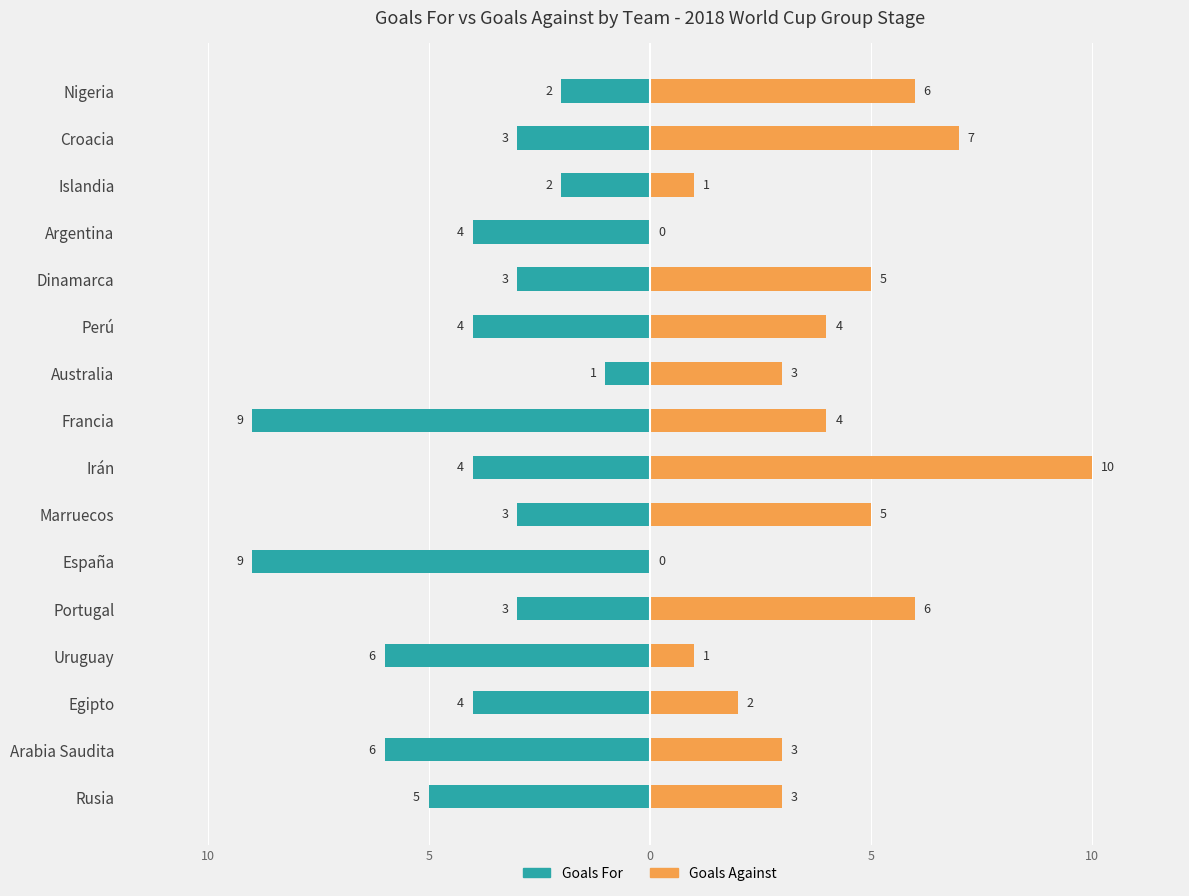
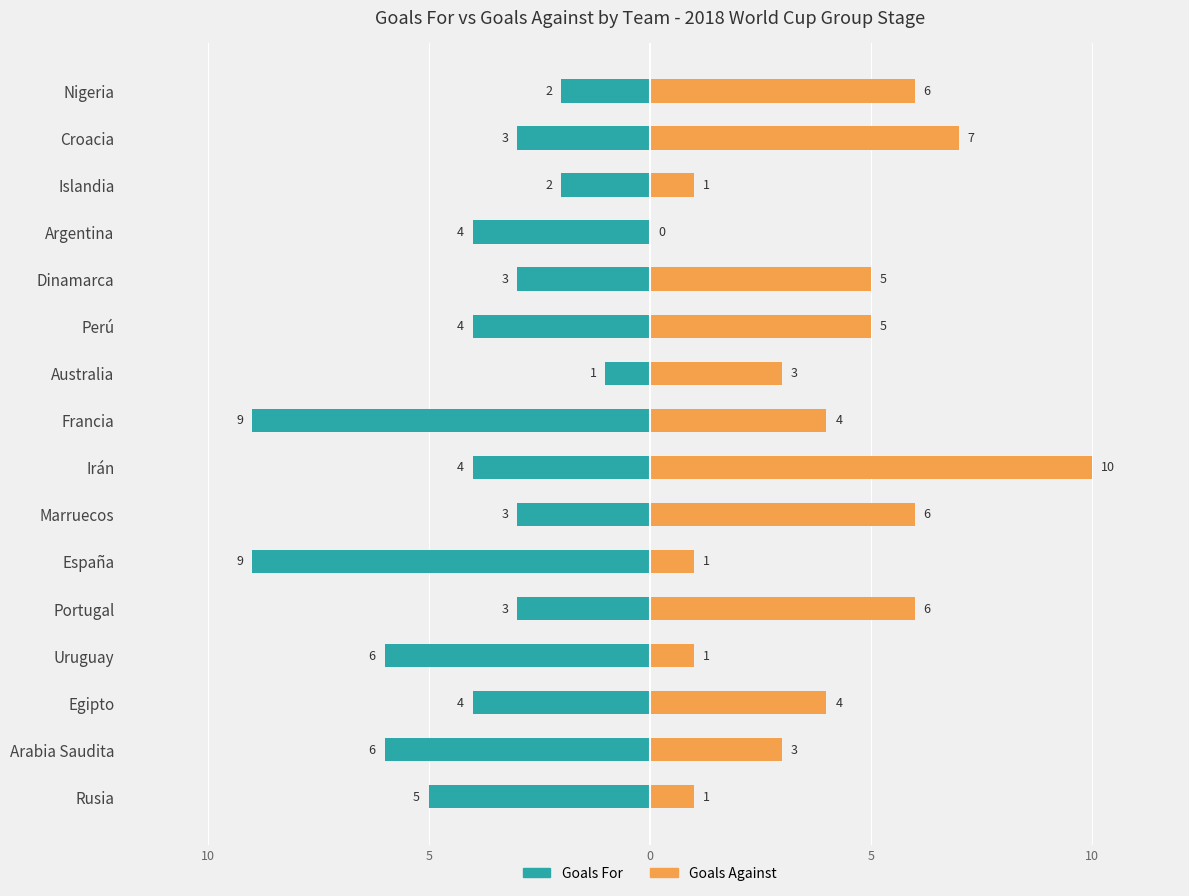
  {
    "Goals Against": {
      "Nigeria": 6,
      "Croacia": 7,
      "Islandia": 1,
      "Argentina": 0,
      "Dinamarca": 5,
-     "Perú": 4,
+     "Perú": 5,
      "Australia": 3,
      "Francia": 4,
      "Irán": 10,
-     "Marruecos": 5,
-     "España": 0,
+     "Marruecos": 6,
+     "España": 1,
      "Portugal": 6,
      "Uruguay": 1,
-     "Egipto": 2,
+     "Egipto": 4,
      "Arabia Saudita": 3,
-     "Rusia": 3
+     "Rusia": 1
    }
  }
